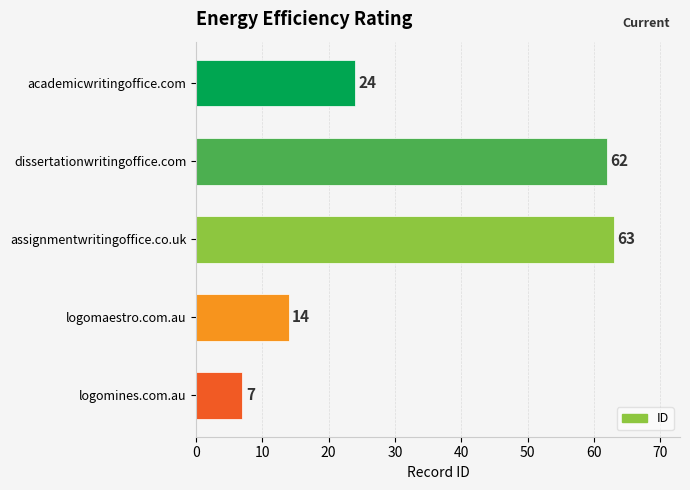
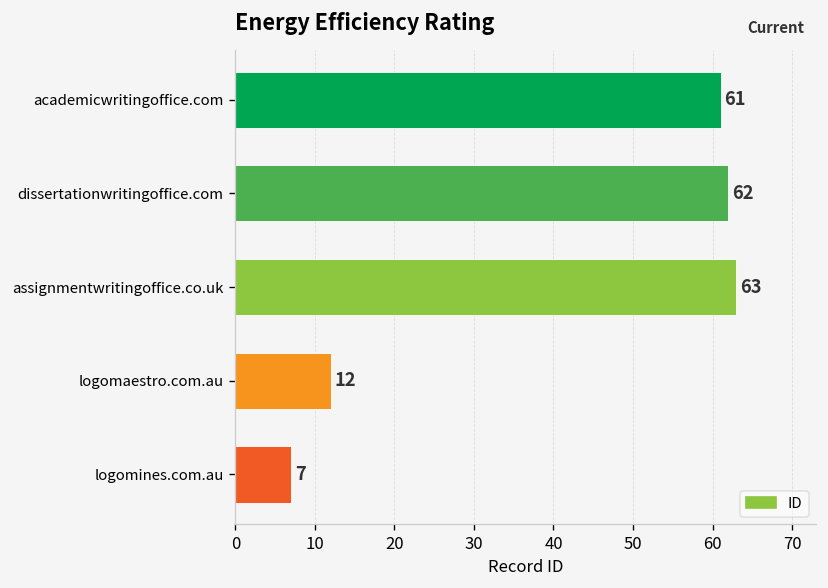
  {
-   "academicwritingoffice.com": 24,
+   "academicwritingoffice.com": 61,
    "dissertationwritingoffice.com": 62,
    "assignmentwritingoffice.co.uk": 63,
-   "logomaestro.com.au": 14,
+   "logomaestro.com.au": 12,
    "logomines.com.au": 7
  }
